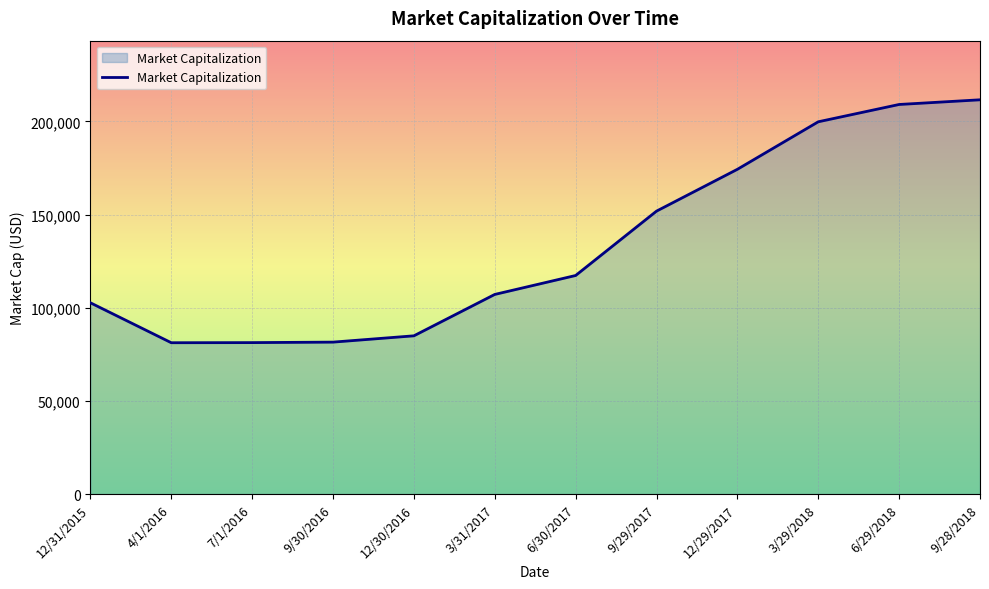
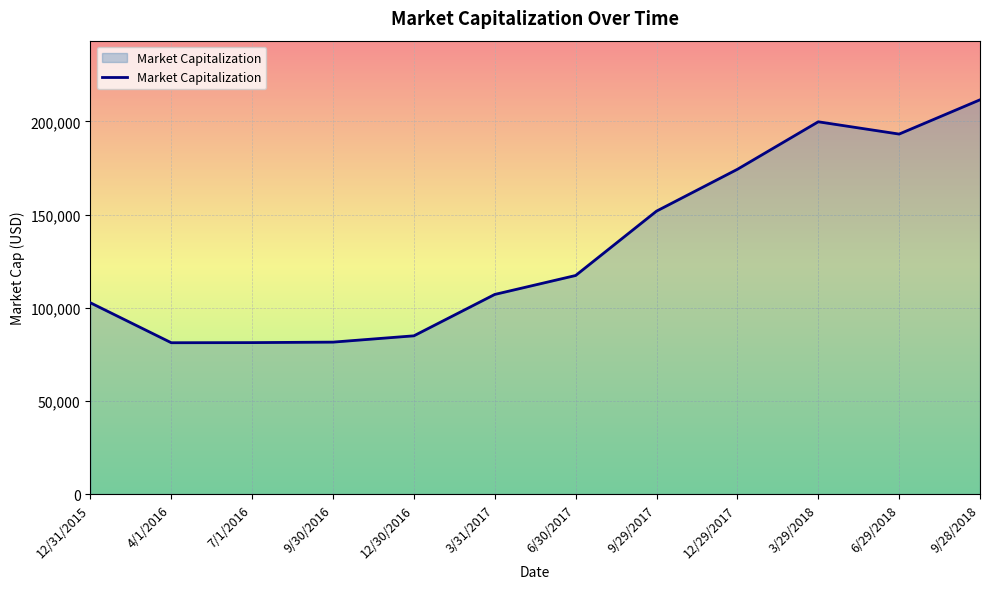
  {
    "12/31/2015": "103,000",
    "4/1/2016": "81,000",
    "7/1/2016": "81,000",
    "9/30/2016": "82,000",
    "12/30/2016": "85,000",
    "3/31/2017": "107,000",
    "6/30/2017": "117,000",
    "9/29/2017": "152,000",
    "12/29/2017": "174,000",
    "3/29/2018": "200,000",
-   "6/29/2018": "209,000",
+   "6/29/2018": "193,000",
    "9/28/2018": "212,000"
  }
